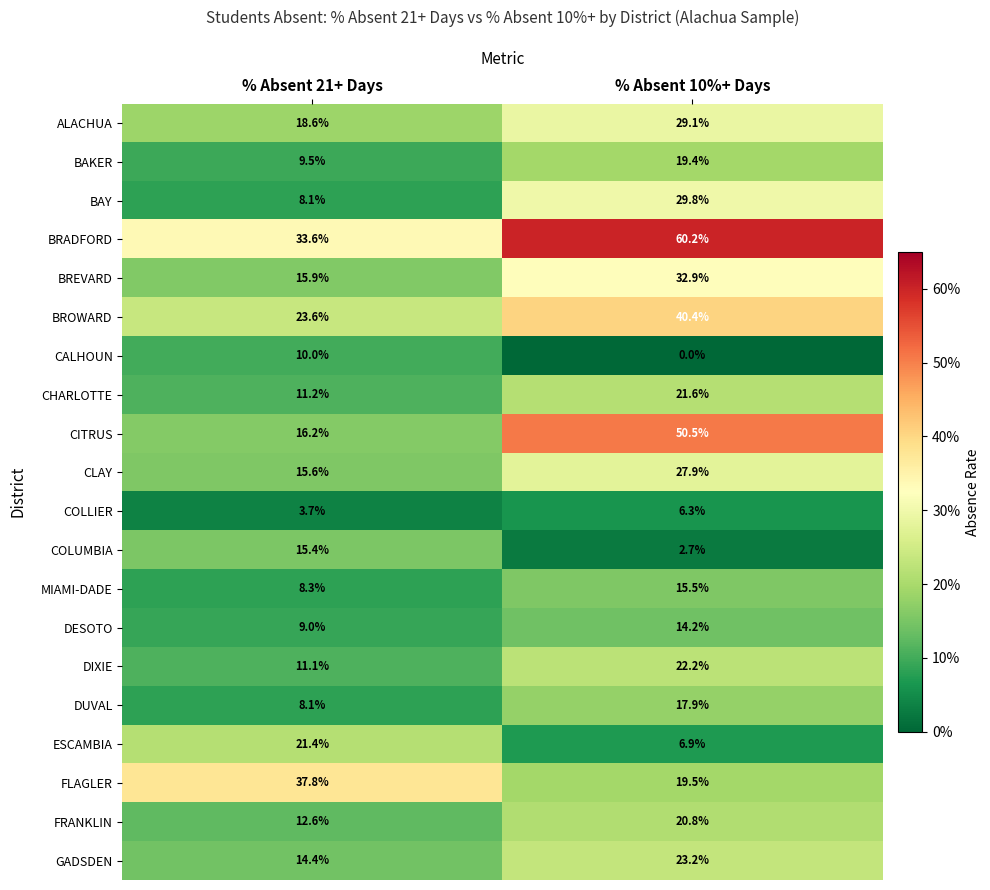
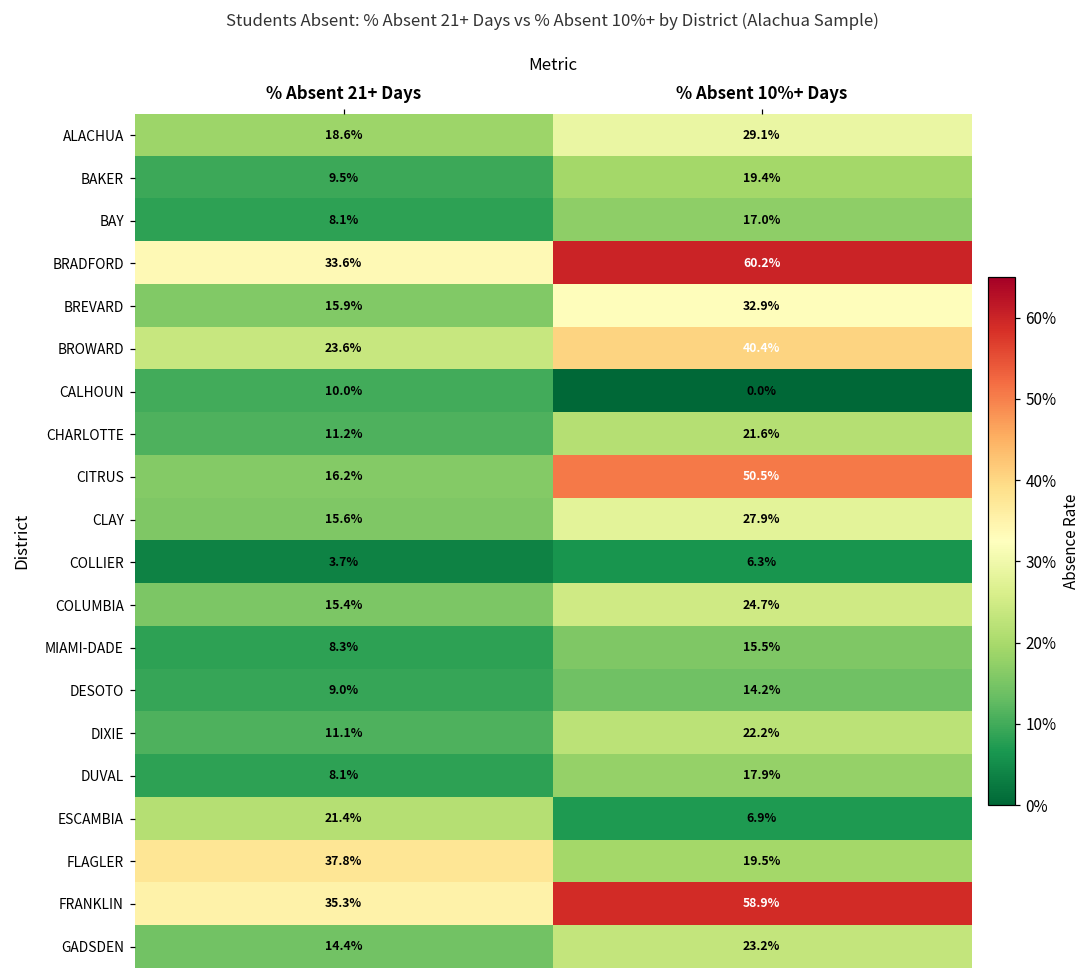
  {
    "ALACHUA": {
      "% Absent 21+ Days": "18.6%",
      "% Absent 10%+ Days": "29.1%"
    },
    "BAKER": {
      "% Absent 21+ Days": "9.5%",
      "% Absent 10%+ Days": "19.4%"
    },
    "BAY": {
      "% Absent 21+ Days": "8.1%",
-     "% Absent 10%+ Days": "29.8%"
+     "% Absent 10%+ Days": "17.0%"
    },
    "BRADFORD": {
      "% Absent 21+ Days": "33.6%",
      "% Absent 10%+ Days": "60.2%"
    },
    "BREVARD": {
      "% Absent 21+ Days": "15.9%",
      "% Absent 10%+ Days": "32.9%"
    },
    "BROWARD": {
      "% Absent 21+ Days": "23.6%",
      "% Absent 10%+ Days": "40.4%"
    },
    "CALHOUN": {
      "% Absent 21+ Days": "10.0%",
      "% Absent 10%+ Days": "0.0%"
    },
    "CHARLOTTE": {
      "% Absent 21+ Days": "11.2%",
      "% Absent 10%+ Days": "21.6%"
    },
    "CITRUS": {
      "% Absent 21+ Days": "16.2%",
      "% Absent 10%+ Days": "50.5%"
    },
    "CLAY": {
      "% Absent 21+ Days": "15.6%",
      "% Absent 10%+ Days": "27.9%"
    },
    "COLLIER": {
      "% Absent 21+ Days": "3.7%",
      "% Absent 10%+ Days": "6.3%"
    },
    "COLUMBIA": {
      "% Absent 21+ Days": "15.4%",
-     "% Absent 10%+ Days": "2.7%"
+     "% Absent 10%+ Days": "24.7%"
    },
    "MIAMI-DADE": {
      "% Absent 21+ Days": "8.3%",
      "% Absent 10%+ Days": "15.5%"
    },
    "DESOTO": {
      "% Absent 21+ Days": "9.0%",
      "% Absent 10%+ Days": "14.2%"
    },
    "DIXIE": {
      "% Absent 21+ Days": "11.1%",
      "% Absent 10%+ Days": "22.2%"
    },
    "DUVAL": {
      "% Absent 21+ Days": "8.1%",
      "% Absent 10%+ Days": "17.9%"
    },
    "ESCAMBIA": {
      "% Absent 21+ Days": "21.4%",
      "% Absent 10%+ Days": "6.9%"
    },
    "FLAGLER": {
      "% Absent 21+ Days": "37.8%",
      "% Absent 10%+ Days": "19.5%"
    },
    "FRANKLIN": {
-     "% Absent 21+ Days": "12.6%",
-     "% Absent 10%+ Days": "20.8%"
+     "% Absent 21+ Days": "35.3%",
+     "% Absent 10%+ Days": "58.9%"
    },
    "GADSDEN": {
      "% Absent 21+ Days": "14.4%",
      "% Absent 10%+ Days": "23.2%"
    }
  }
